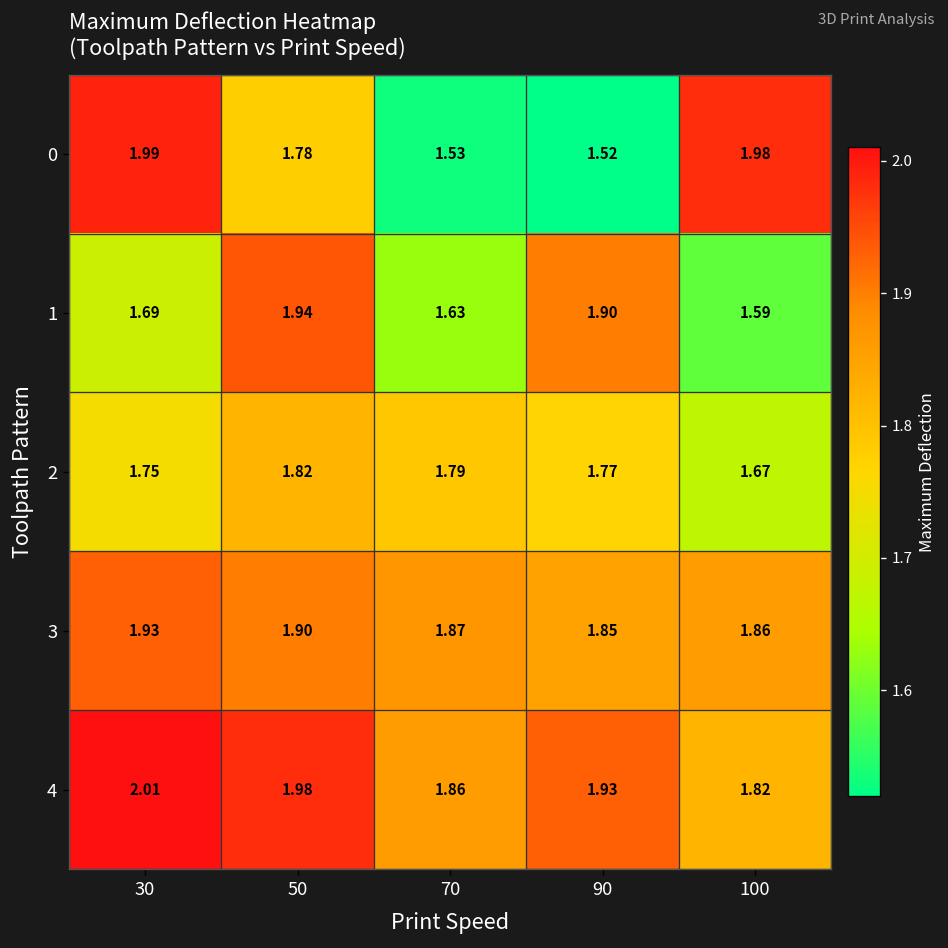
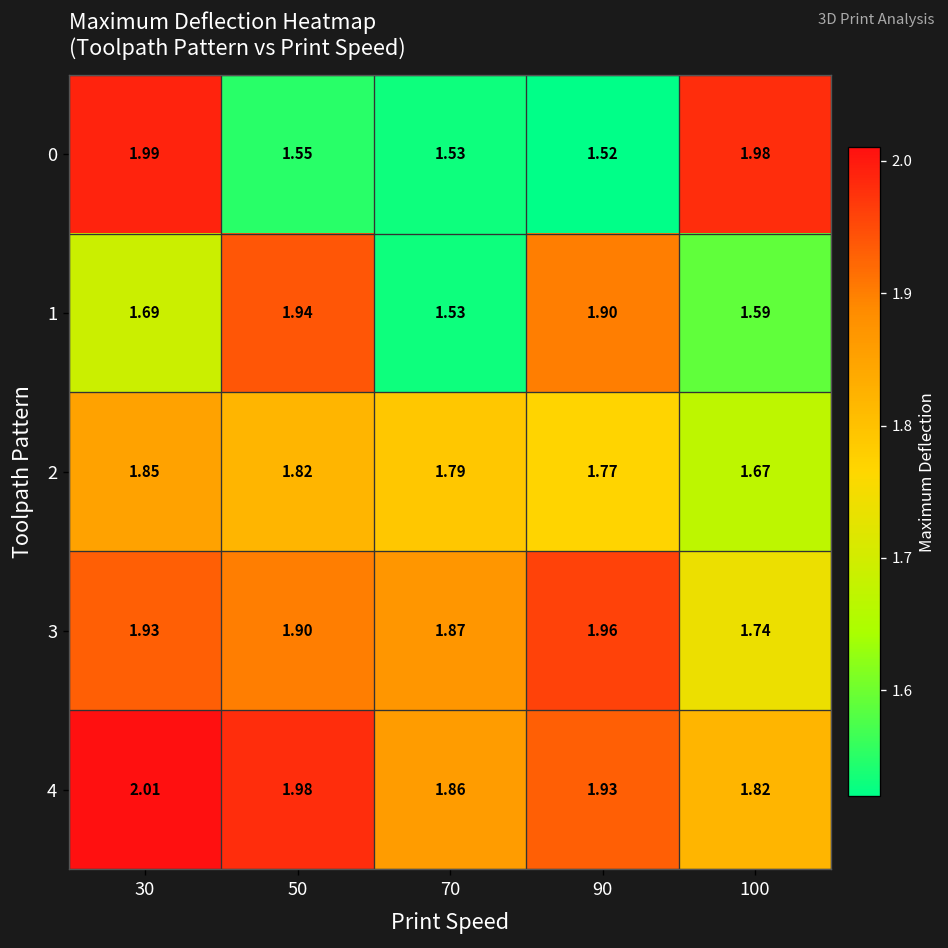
  {
    "0": {
      "30": 1.99,
-     "50": 1.78,
+     "50": 1.55,
      "70": 1.53,
      "90": 1.52,
      "100": 1.98
    },
    "1": {
      "30": 1.69,
      "50": 1.94,
-     "70": 1.63,
+     "70": 1.53,
      "90": 1.90,
      "100": 1.59
    },
    "2": {
-     "30": 1.75,
+     "30": 1.85,
      "50": 1.82,
      "70": 1.79,
      "90": 1.77,
      "100": 1.67
    },
    "3": {
      "30": 1.93,
      "50": 1.90,
      "70": 1.87,
-     "90": 1.85,
-     "100": 1.86
+     "90": 1.96,
+     "100": 1.74
    },
    "4": {
      "30": 2.01,
      "50": 1.98,
      "70": 1.86,
      "90": 1.93,
      "100": 1.82
    }
  }
